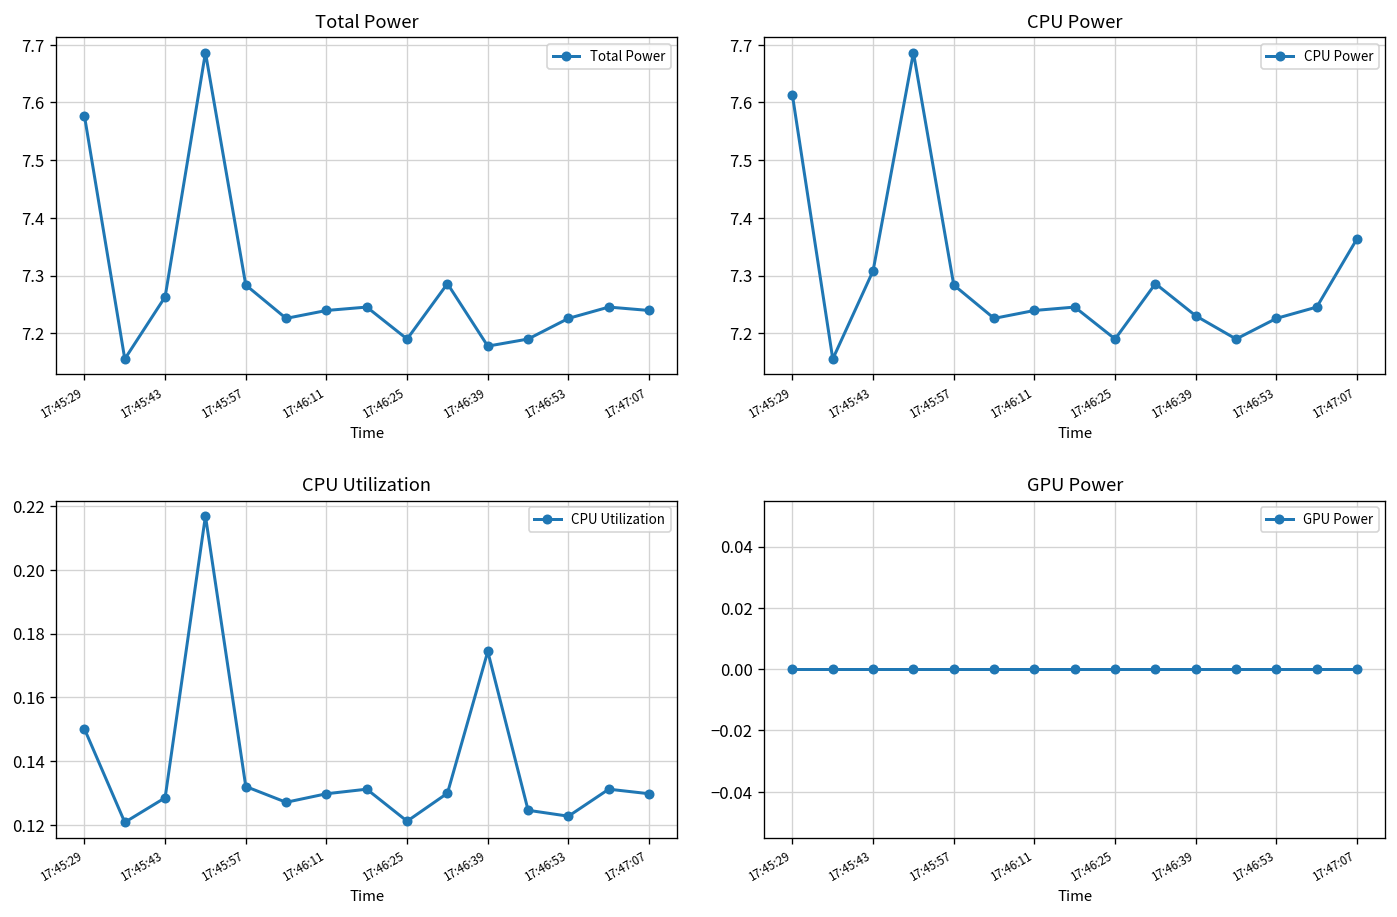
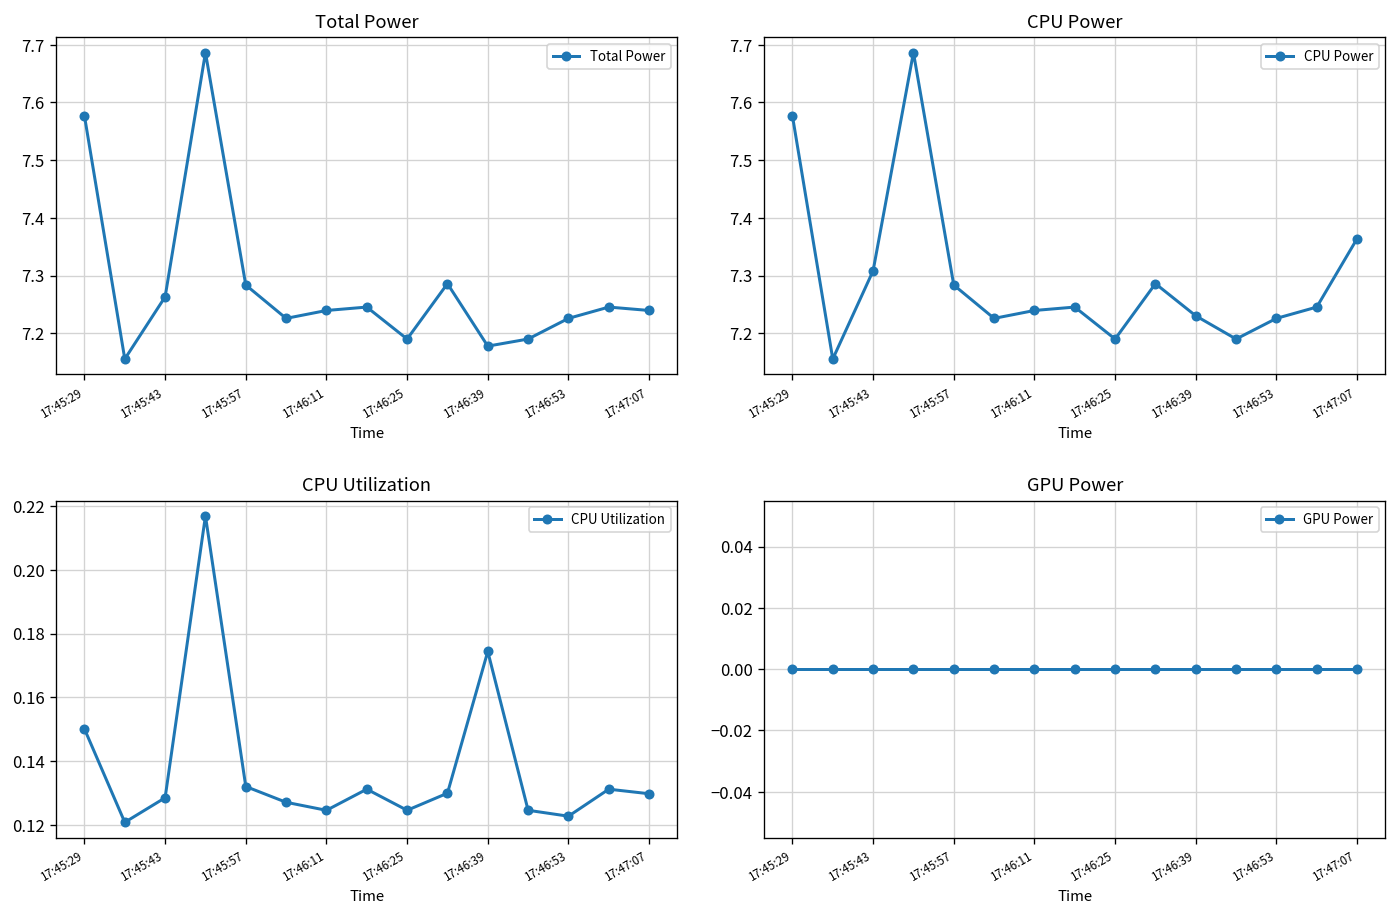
  {
    "Total Power": {
      "17:45:29": 7.58,
      "17:45:43": 7.26,
      "17:45:57": 7.28,
      "17:46:11": 7.24,
      "17:46:25": 7.19,
      "17:46:39": 7.18,
      "17:46:53": 7.23,
      "17:47:07": 7.24
    },
    "CPU Power": {
-     "17:45:29": 7.61,
+     "17:45:29": 7.58,
      "17:45:43": 7.31,
      "17:45:57": 7.28,
      "17:46:11": 7.24,
      "17:46:25": 7.19,
      "17:46:39": 7.23,
      "17:46:53": 7.23,
      "17:47:07": 7.36
    },
    "CPU Utilization": {
      "17:45:29": 0.150,
      "17:45:43": 0.128,
      "17:45:57": 0.132,
-     "17:46:11": 0.130,
-     "17:46:25": 0.121,
+     "17:46:11": 0.125,
+     "17:46:25": 0.125,
      "17:46:39": 0.174,
      "17:46:53": 0.123,
      "17:47:07": 0.130
    },
    "GPU Power": {
      "17:45:29": 0.000,
      "17:45:43": 0.000,
      "17:45:57": 0.000,
      "17:46:11": 0.000,
      "17:46:25": 0.000,
      "17:46:39": 0.000,
      "17:46:53": 0.000,
      "17:47:07": 0.000
    }
  }
